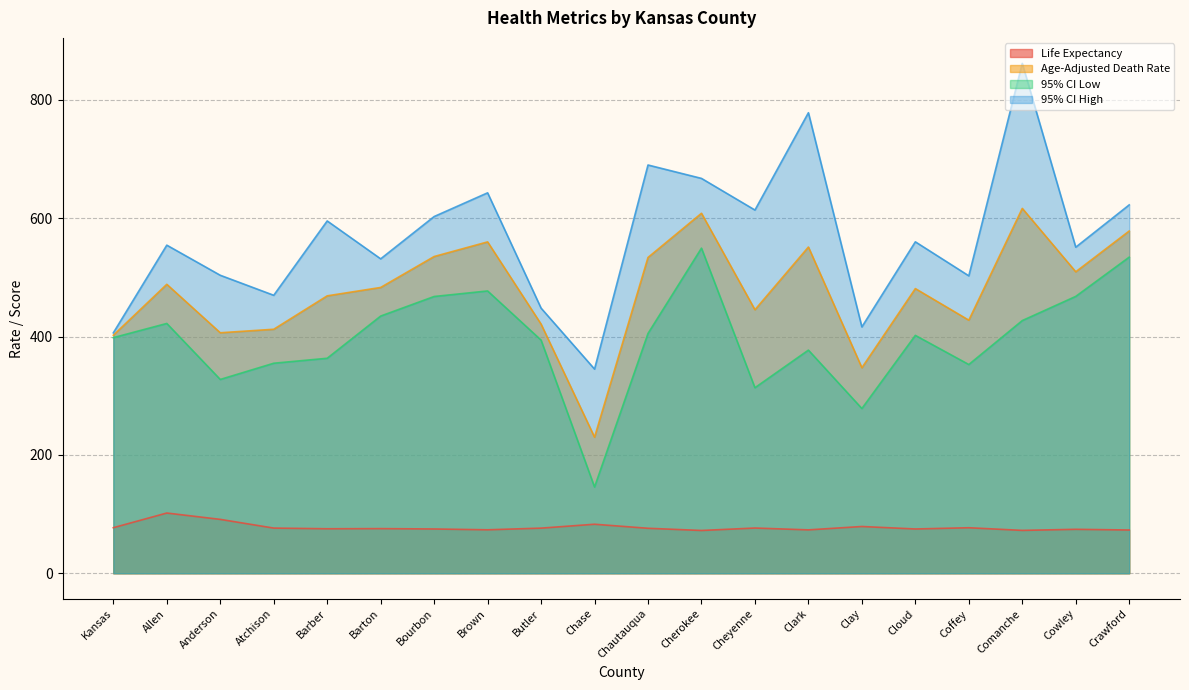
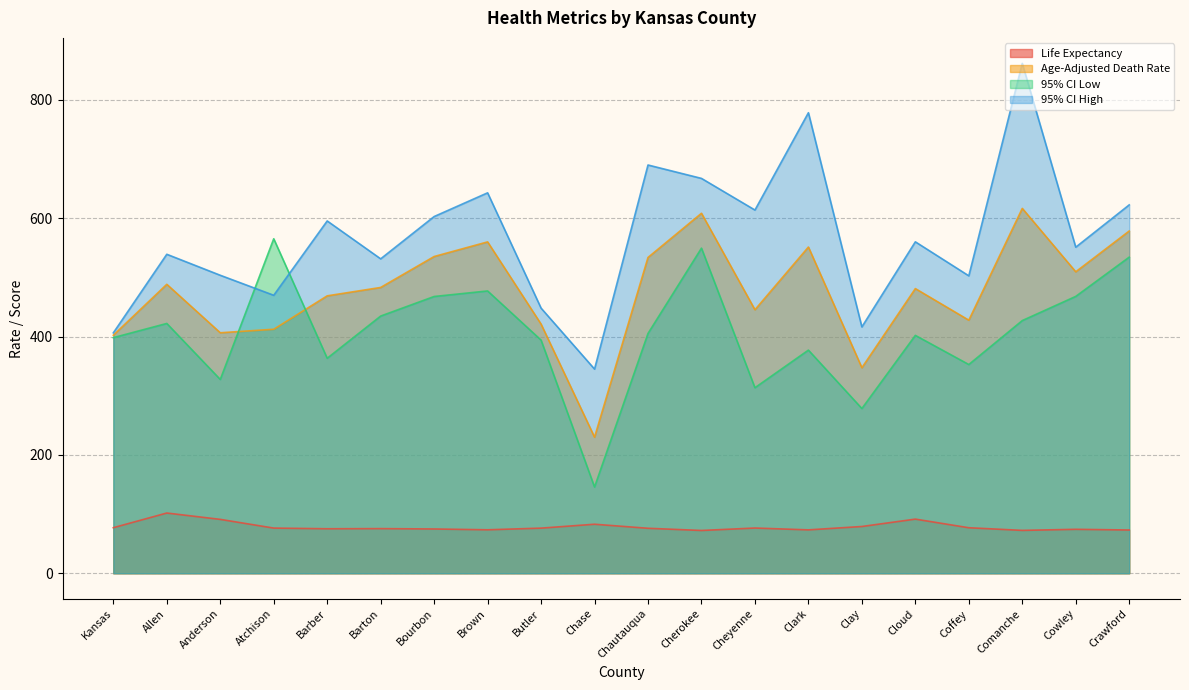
  {
    "Life Expectancy": {
      "Kansas": 80,
      "Allen": 100,
      "Anderson": 90,
      "Atchison": 80,
      "Barber": 80,
      "Barton": 80,
      "Bourbon": 70,
      "Brown": 70,
      "Butler": 80,
      "Chase": 80,
      "Chautauqua": 80,
      "Cherokee": 70,
      "Cheyenne": 80,
      "Clark": 70,
      "Clay": 80,
-     "Cloud": 70,
+     "Cloud": 90,
      "Coffey": 80,
      "Comanche": 70,
      "Cowley": 70,
      "Crawford": 70
    },
    "Age-Adjusted Death Rate": {
      "Allen": 490,
      "Anderson": 410,
      "Atchison": 410,
      "Barber": 470,
      "Barton": 480,
      "Bourbon": 540,
      "Brown": 560,
      "Butler": 420,
      "Chase": 230,
      "Chautauqua": 530,
      "Cherokee": 610,
      "Cheyenne": 450,
      "Clark": 550,
      "Clay": 350,
      "Cloud": 480,
      "Coffey": 430,
      "Comanche": 620,
      "Cowley": 510,
      "Crawford": 580
    },
    "95% CI Low": {
      "Allen": 420,
      "Anderson": 330,
-     "Atchison": 350,
+     "Atchison": 570,
      "Barber": 360,
      "Barton": 430,
      "Bourbon": 470,
      "Brown": 480,
      "Butler": 390,
      "Chase": 150,
      "Chautauqua": 410,
      "Cherokee": 550,
      "Cheyenne": 310,
      "Clark": 380,
      "Clay": 280,
      "Cloud": 400,
      "Coffey": 350,
      "Comanche": 430,
      "Cowley": 470,
      "Crawford": 530
    },
    "95% CI High": {
-     "Allen": 550,
+     "Allen": 540,
      "Anderson": 500,
      "Atchison": 470,
      "Barber": 600,
      "Barton": 530,
      "Bourbon": 600,
      "Brown": 640,
      "Butler": 450,
      "Chase": 350,
      "Chautauqua": 690,
      "Cherokee": 670,
      "Cheyenne": 610,
      "Clark": 780,
      "Clay": 420,
      "Cloud": 560,
      "Coffey": 500,
      "Cowley": 550,
      "Crawford": 620
    }
  }
